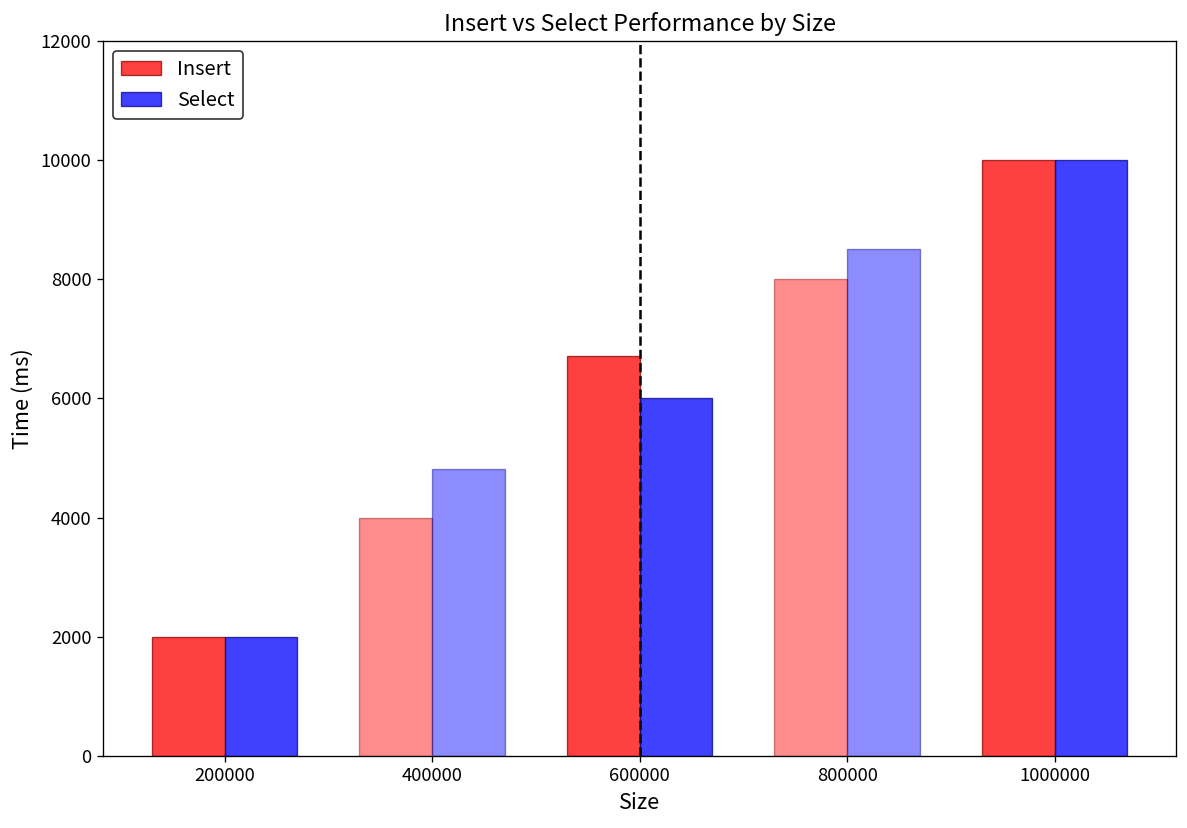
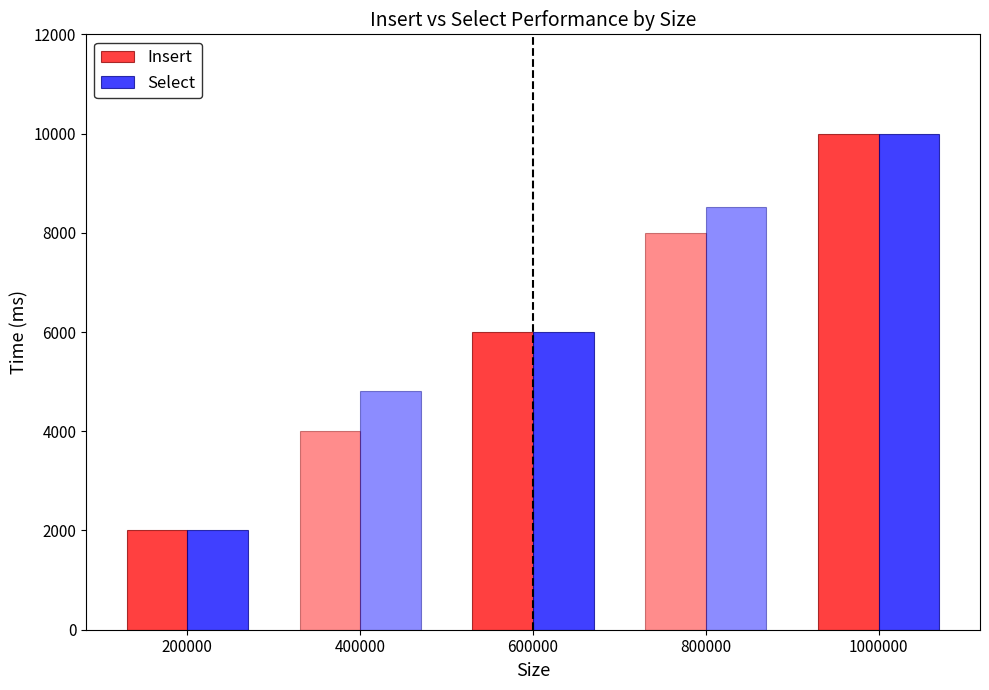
  {
    "Insert": {
      "200000": 2000,
      "400000": 4000,
-     "600000": 6700,
+     "600000": 6000,
      "800000": 8000,
      "1000000": 10000
    },
    "Select": {
      "200000": 2000,
      "400000": 4800,
      "600000": 6000,
      "800000": 8500,
      "1000000": 10000
    }
  }
